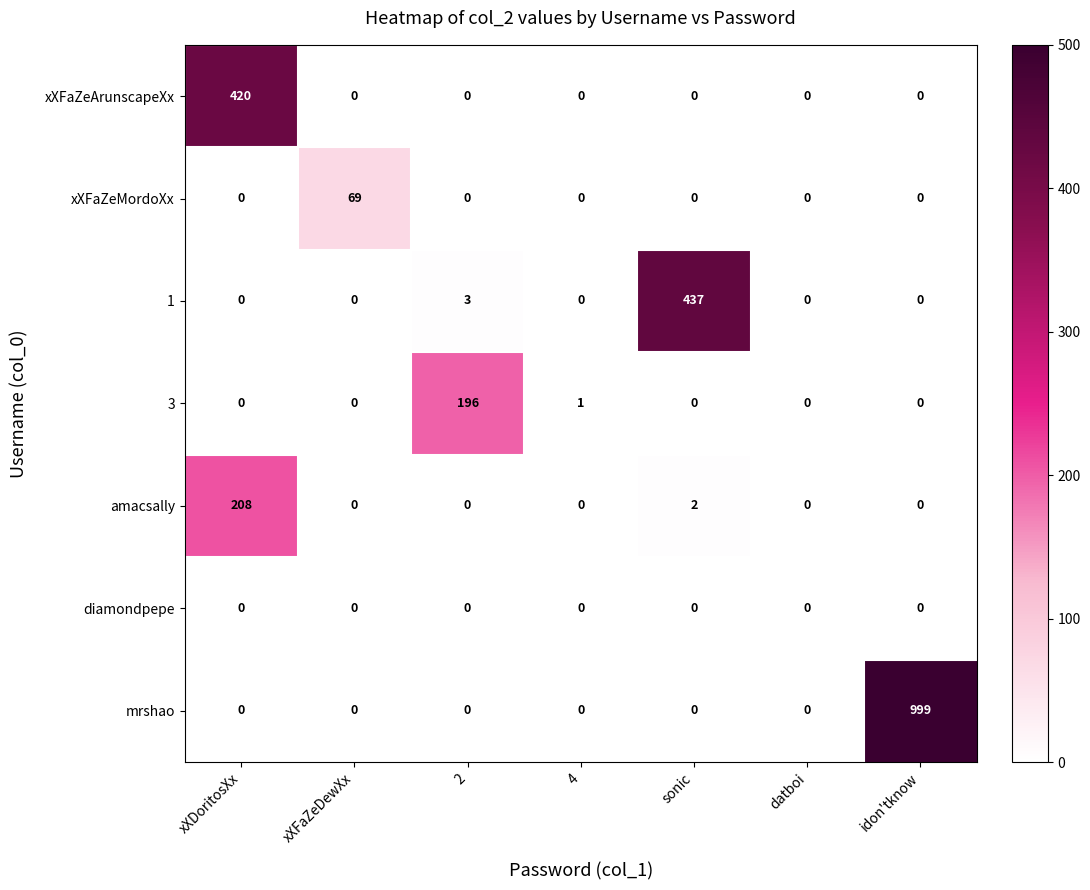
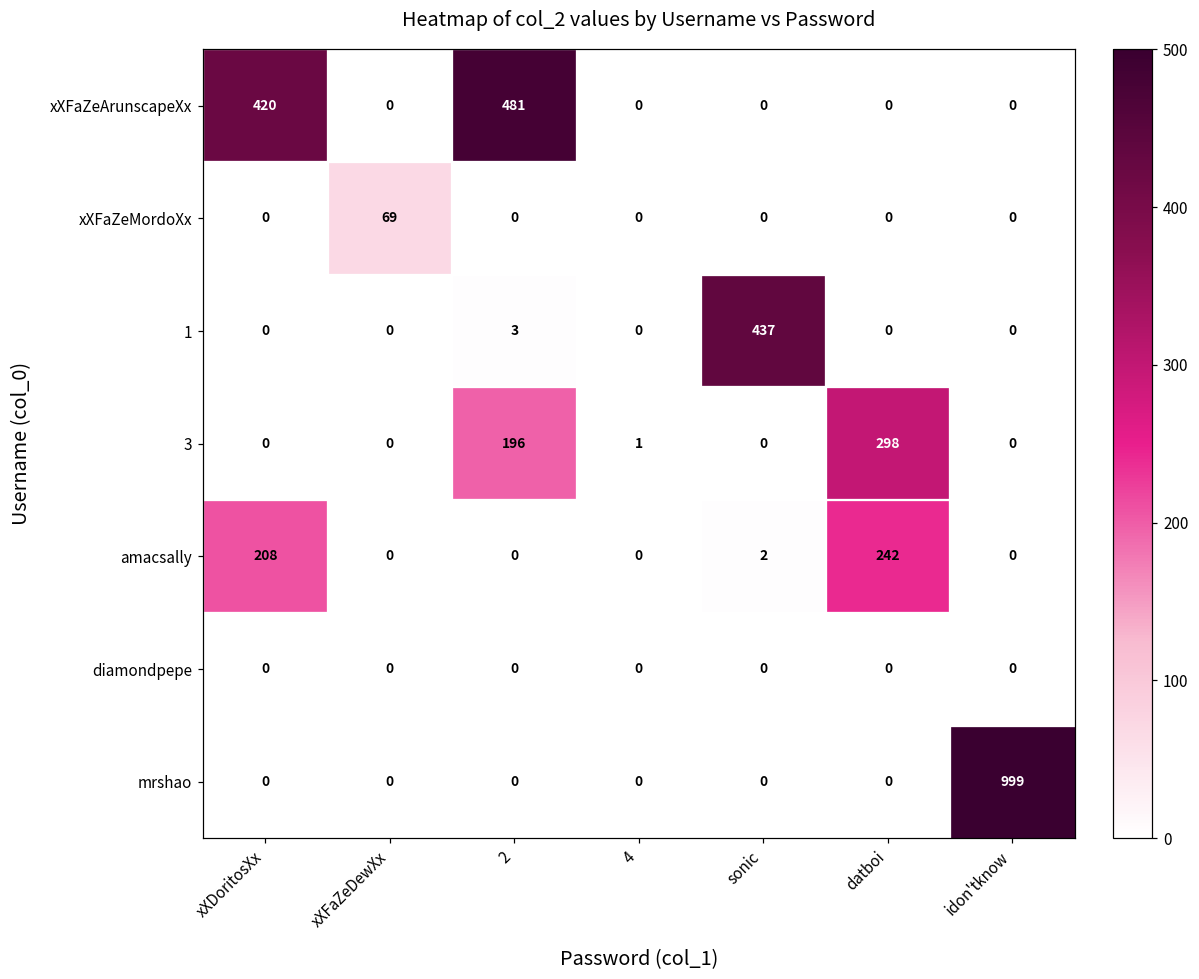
  {
    "xXFaZeArunscapeXx": {
      "xXDoritosXx": 420,
      "xXFaZeDewXx": 0,
-     "2": 0,
+     "2": 481,
      "4": 0,
      "sonic": 0,
      "datboi": 0,
      "idon'tknow": 0
    },
    "xXFaZeMordoXx": {
      "xXDoritosXx": 0,
      "xXFaZeDewXx": 69,
      "2": 0,
      "4": 0,
      "sonic": 0,
      "datboi": 0,
      "idon'tknow": 0
    },
    "1": {
      "xXDoritosXx": 0,
      "xXFaZeDewXx": 0,
      "2": 3,
      "4": 0,
      "sonic": 437,
      "datboi": 0,
      "idon'tknow": 0
    },
    "3": {
      "xXDoritosXx": 0,
      "xXFaZeDewXx": 0,
      "2": 196,
      "4": 1,
      "sonic": 0,
-     "datboi": 0,
+     "datboi": 298,
      "idon'tknow": 0
    },
    "amacsally": {
      "xXDoritosXx": 208,
      "xXFaZeDewXx": 0,
      "2": 0,
      "4": 0,
      "sonic": 2,
-     "datboi": 0,
+     "datboi": 242,
      "idon'tknow": 0
    },
    "diamondpepe": {
      "xXDoritosXx": 0,
      "xXFaZeDewXx": 0,
      "2": 0,
      "4": 0,
      "sonic": 0,
      "datboi": 0,
      "idon'tknow": 0
    },
    "mrshao": {
      "xXDoritosXx": 0,
      "xXFaZeDewXx": 0,
      "2": 0,
      "4": 0,
      "sonic": 0,
      "datboi": 0,
      "idon'tknow": 999
    }
  }
